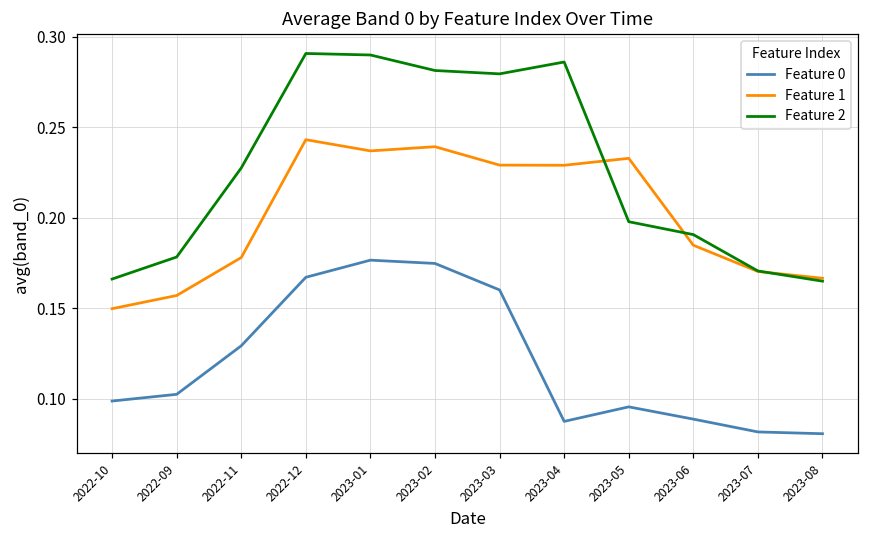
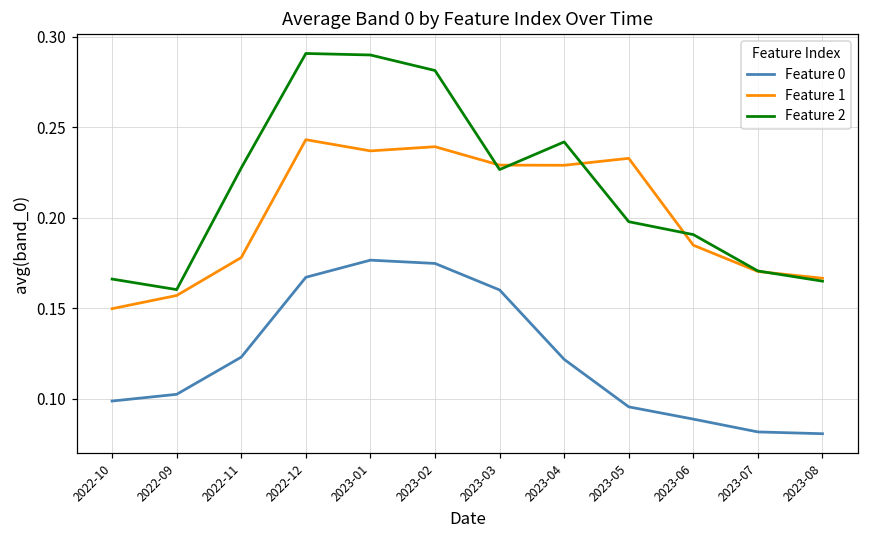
  {
    "Feature 0": {
      "2022-10": 0.099,
      "2022-09": 0.102,
-     "2022-11": 0.129,
+     "2022-11": 0.123,
      "2022-12": 0.167,
      "2023-01": 0.177,
      "2023-02": 0.175,
      "2023-03": 0.160,
-     "2023-04": 0.087,
+     "2023-04": 0.122,
      "2023-05": 0.095,
      "2023-06": 0.089,
      "2023-07": 0.082,
      "2023-08": 0.081
    },
    "Feature 1": {
      "2022-10": 0.150,
      "2022-09": 0.157,
      "2022-11": 0.178,
      "2022-12": 0.243,
      "2023-01": 0.237,
      "2023-02": 0.239,
      "2023-03": 0.229,
      "2023-04": 0.229,
      "2023-05": 0.233,
      "2023-06": 0.185,
      "2023-08": 0.167
    },
    "Feature 2": {
      "2022-10": 0.166,
-     "2022-09": 0.178,
+     "2022-09": 0.160,
      "2022-11": 0.228,
      "2022-12": 0.291,
      "2023-01": 0.290,
      "2023-02": 0.281,
-     "2023-03": 0.280,
-     "2023-04": 0.286,
+     "2023-03": 0.227,
+     "2023-04": 0.242,
      "2023-05": 0.198,
      "2023-06": 0.191,
      "2023-08": 0.165
    }
  }
